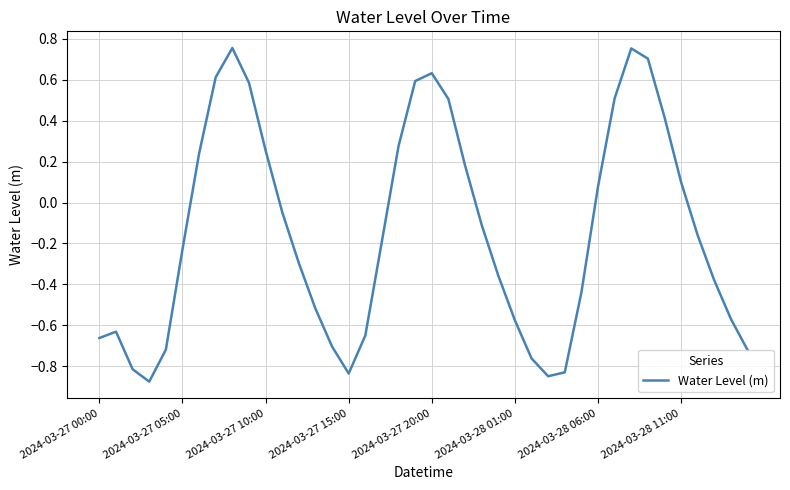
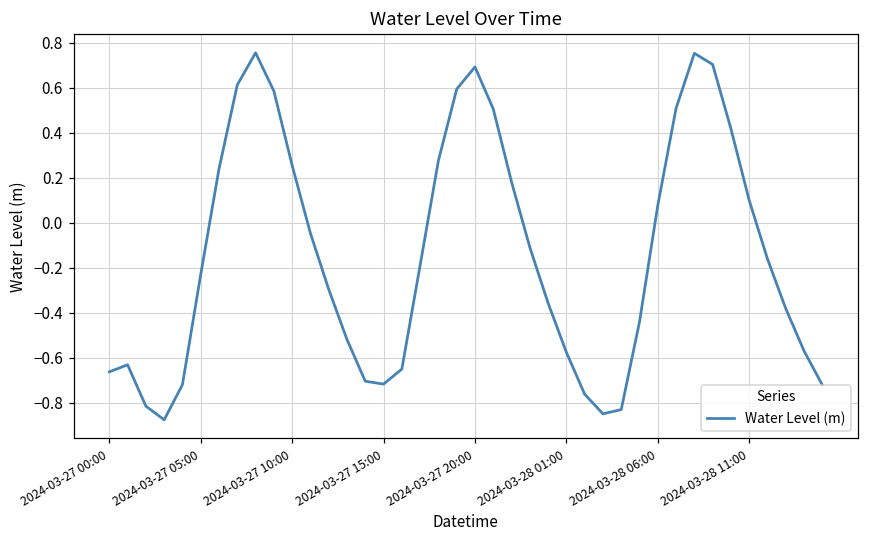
  {
    "2024-03-27 00:00": -0.66,
    "2024-03-27 05:00": -0.23,
    "2024-03-27 10:00": 0.26,
-   "2024-03-27 15:00": -0.84,
-   "2024-03-27 20:00": 0.63,
+   "2024-03-27 15:00": -0.72,
+   "2024-03-27 20:00": 0.69,
    "2024-03-28 01:00": -0.58,
    "2024-03-28 06:00": 0.08,
    "2024-03-28 11:00": 0.10
  }
